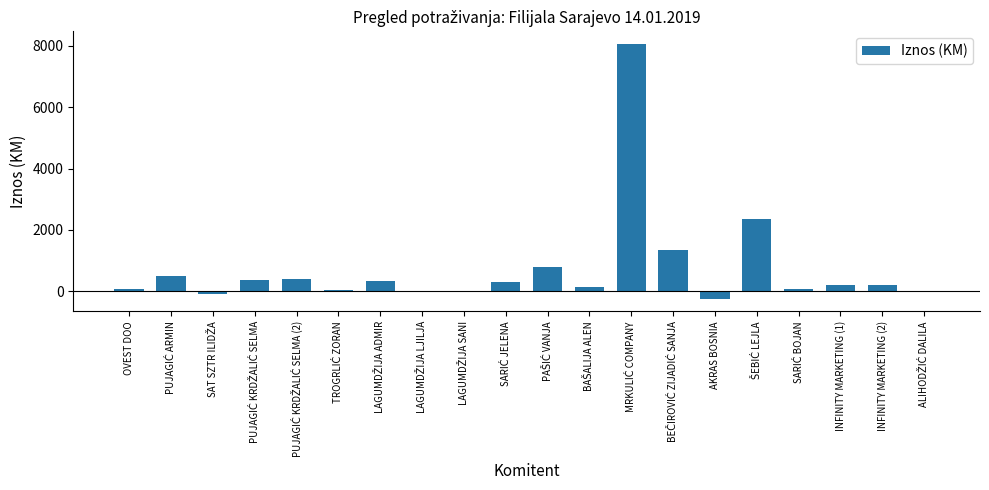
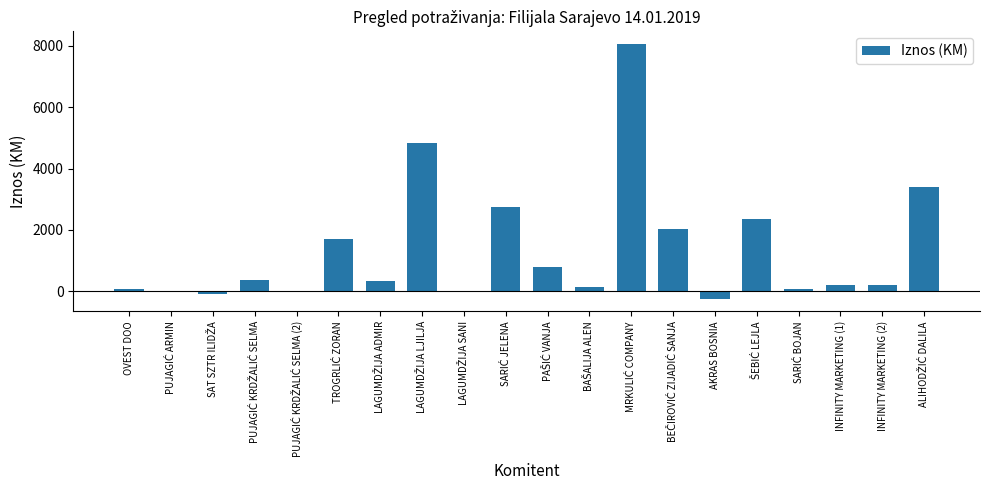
  {
-   "PUJAGIĆ ARMIN": 500,
+   "PUJAGIĆ ARMIN": 0,
    "PUJAGIĆ KRDŽALIĆ SELMA": 400,
-   "PUJAGIĆ KRDŽALIĆ SELMA (2)": 400,
-   "TROGRLIĆ ZORAN": 0,
+   "PUJAGIĆ KRDŽALIĆ SELMA (2)": 0,
+   "TROGRLIĆ ZORAN": 1700,
    "LAGUMDŽIJA ADMIR": 300,
-   "LAGUMDŽIJA LJILJA": 0,
-   "SARIĆ JELENA": 300,
+   "LAGUMDŽIJA LJILJA": 4800,
+   "SARIĆ JELENA": 2800,
    "PAŠIĆ VANJA": 800,
    "BAŠALIJA ALEN": 200,
    "MRKULIĆ COMPANY": 8100,
-   "BEČIROVIĆ ZIJADIĆ SANJA": 1400,
+   "BEČIROVIĆ ZIJADIĆ SANJA": 2000,
    "AKRAS BOSNIA": -200,
    "ŠEBIĆ LEJLA": 2400,
    "INFINITY MARKETING (1)": 200,
    "INFINITY MARKETING (2)": 200,
-   "ALIHODŽIĆ DALILA": 0
+   "ALIHODŽIĆ DALILA": 3400
  }
